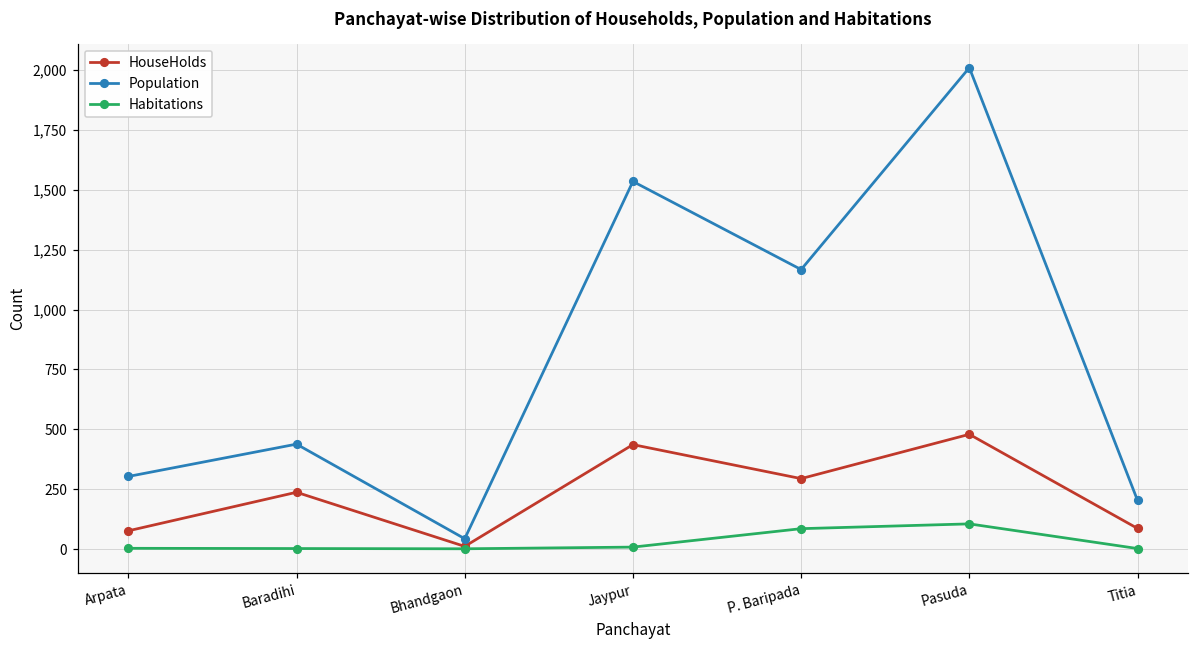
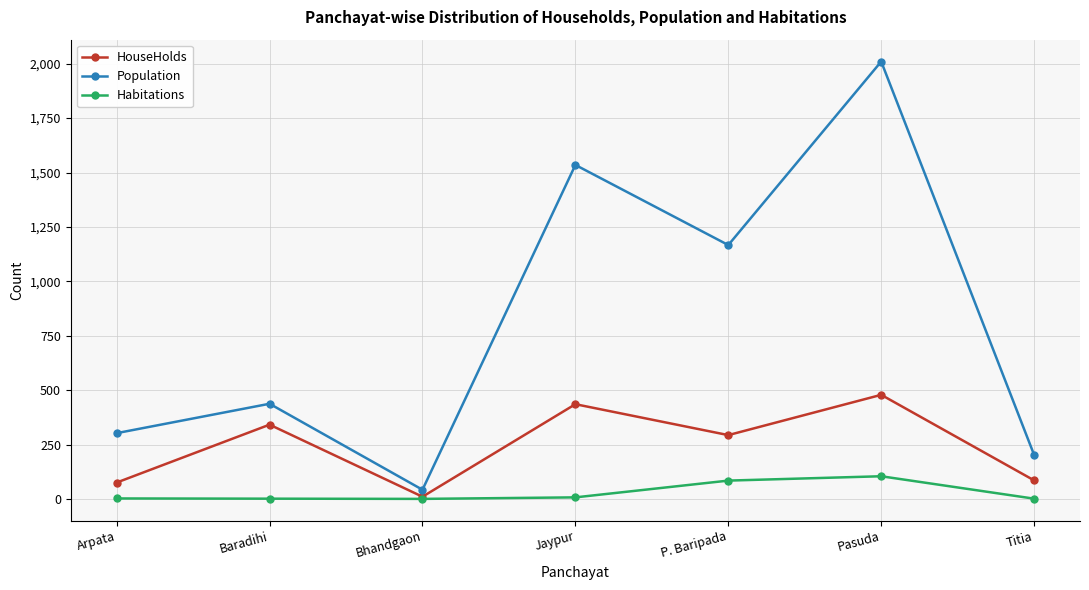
  {
    "HouseHolds": {
      "Arpata": "80",
-     "Baradihi": "240",
+     "Baradihi": "340",
      "Jaypur": "440",
      "P. Baripada": "290",
      "Pasuda": "480",
      "Titia": "90"
    },
    "Population": {
      "Arpata": "300",
      "Baradihi": "440",
      "Bhandgaon": "40",
      "Jaypur": "1,540",
      "P. Baripada": "1,170",
      "Pasuda": "2,010",
      "Titia": "200"
    },
    "Habitations": {
      "Arpata": "0",
      "Baradihi": "0",
      "Jaypur": "10",
      "P. Baripada": "90",
      "Pasuda": "110",
      "Titia": "0"
    }
  }
